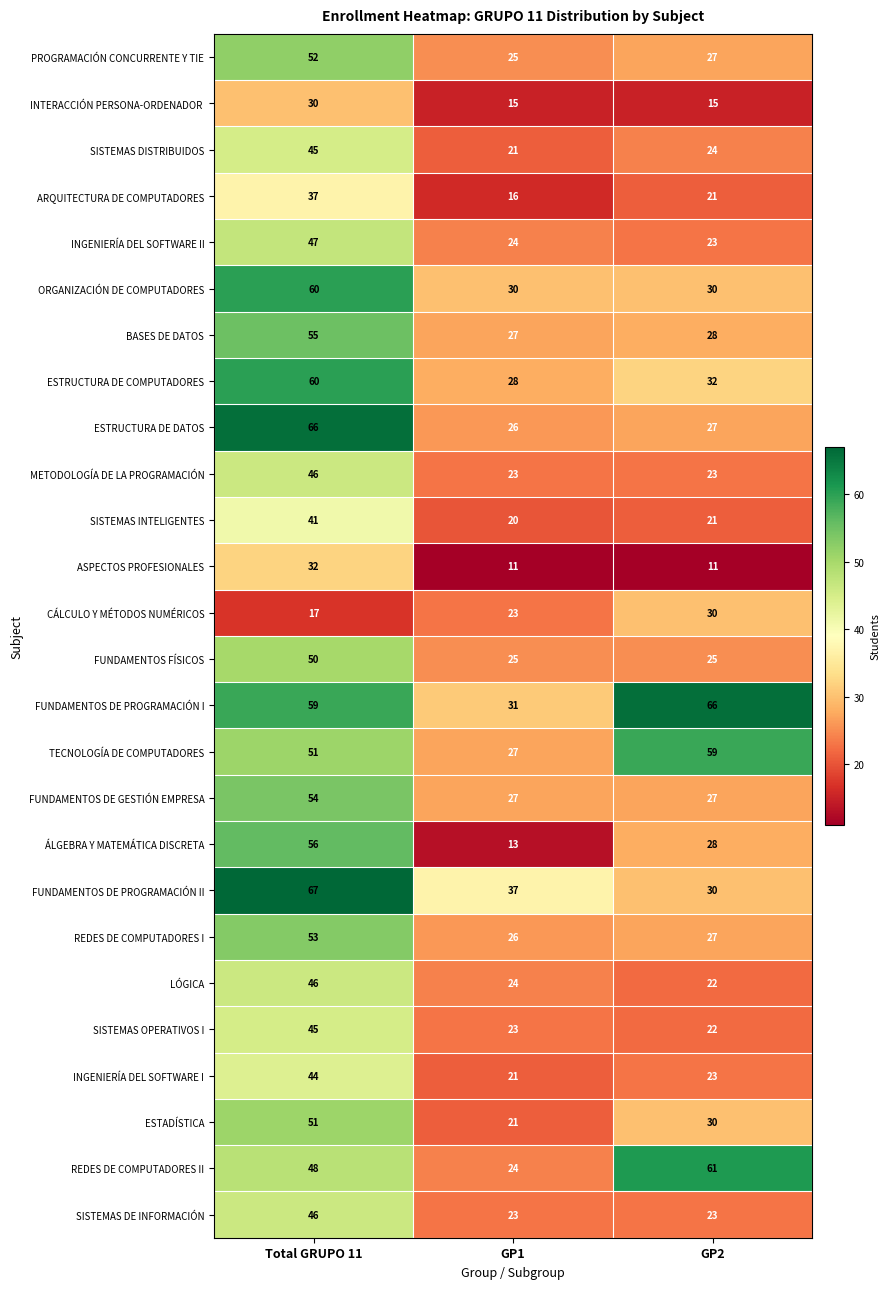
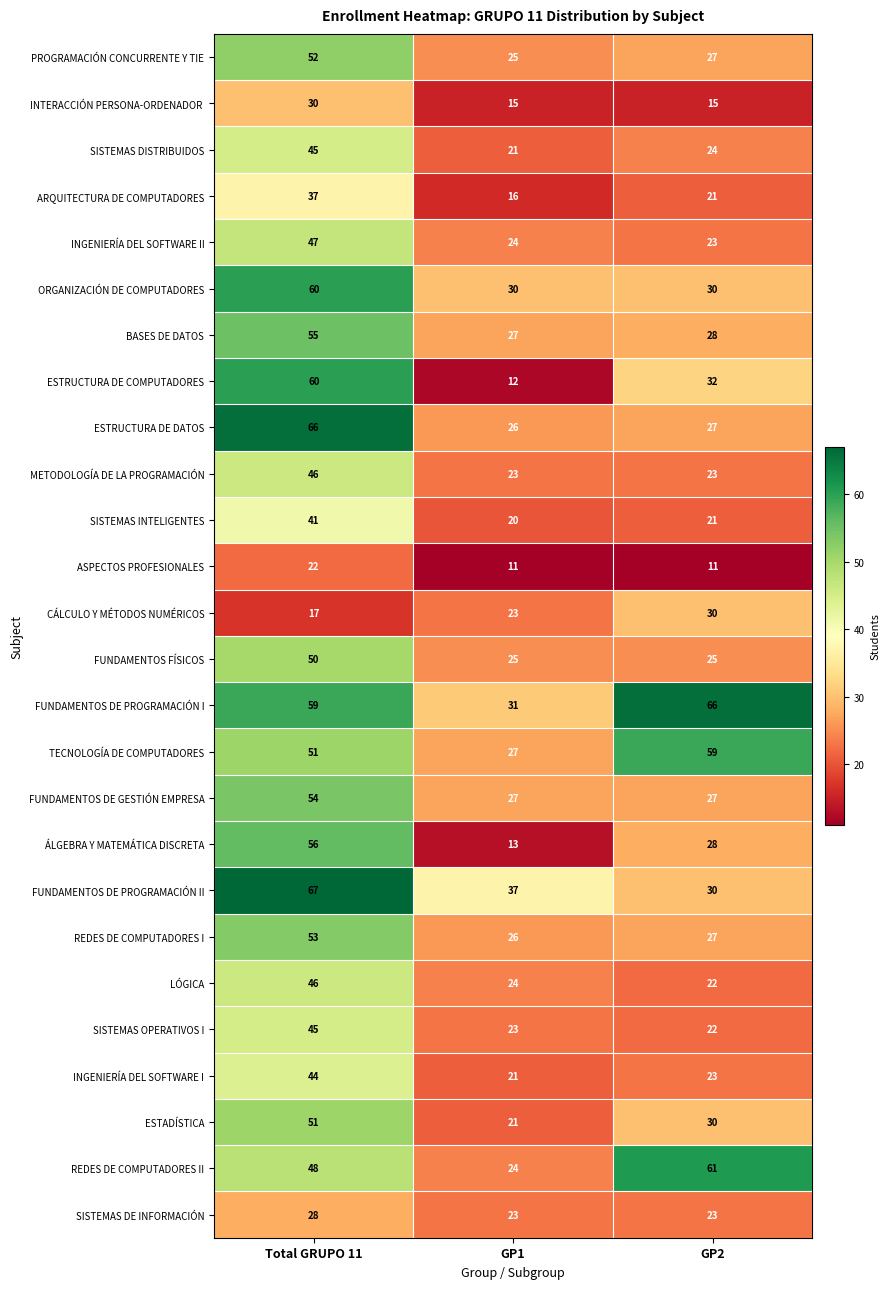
  {
    "PROGRAMACIÓN CONCURRENTE Y TIE": {
      "Total GRUPO 11": 52,
      "GP1": 25,
      "GP2": 27
    },
    "INTERACCIÓN PERSONA-ORDENADOR": {
      "Total GRUPO 11": 30,
      "GP1": 15,
      "GP2": 15
    },
    "SISTEMAS DISTRIBUIDOS": {
      "Total GRUPO 11": 45,
      "GP1": 21,
      "GP2": 24
    },
    "ARQUITECTURA DE COMPUTADORES": {
      "Total GRUPO 11": 37,
      "GP1": 16,
      "GP2": 21
    },
    "INGENIERÍA DEL SOFTWARE II": {
      "Total GRUPO 11": 47,
      "GP1": 24,
      "GP2": 23
    },
    "ORGANIZACIÓN DE COMPUTADORES": {
      "Total GRUPO 11": 60,
      "GP1": 30,
      "GP2": 30
    },
    "BASES DE DATOS": {
      "Total GRUPO 11": 55,
      "GP1": 27,
      "GP2": 28
    },
    "ESTRUCTURA DE COMPUTADORES": {
      "Total GRUPO 11": 60,
-     "GP1": 28,
+     "GP1": 12,
      "GP2": 32
    },
    "ESTRUCTURA DE DATOS": {
      "Total GRUPO 11": 66,
      "GP1": 26,
      "GP2": 27
    },
    "METODOLOGÍA DE LA PROGRAMACIÓN": {
      "Total GRUPO 11": 46,
      "GP1": 23,
      "GP2": 23
    },
    "SISTEMAS INTELIGENTES": {
      "Total GRUPO 11": 41,
      "GP1": 20,
      "GP2": 21
    },
    "ASPECTOS PROFESIONALES": {
-     "Total GRUPO 11": 32,
+     "Total GRUPO 11": 22,
      "GP1": 11,
      "GP2": 11
    },
    "CÁLCULO Y MÉTODOS NUMÉRICOS": {
      "Total GRUPO 11": 17,
      "GP1": 23,
      "GP2": 30
    },
    "FUNDAMENTOS FÍSICOS": {
      "Total GRUPO 11": 50,
      "GP1": 25,
      "GP2": 25
    },
    "FUNDAMENTOS DE PROGRAMACIÓN I": {
      "Total GRUPO 11": 59,
      "GP1": 31,
      "GP2": 66
    },
    "TECNOLOGÍA DE COMPUTADORES": {
      "Total GRUPO 11": 51,
      "GP1": 27,
      "GP2": 59
    },
    "FUNDAMENTOS DE GESTIÓN EMPRESA": {
      "Total GRUPO 11": 54,
      "GP1": 27,
      "GP2": 27
    },
    "ÁLGEBRA Y MATEMÁTICA DISCRETA": {
      "Total GRUPO 11": 56,
      "GP1": 13,
      "GP2": 28
    },
    "FUNDAMENTOS DE PROGRAMACIÓN II": {
      "Total GRUPO 11": 67,
      "GP1": 37,
      "GP2": 30
    },
    "REDES DE COMPUTADORES I": {
      "Total GRUPO 11": 53,
      "GP1": 26,
      "GP2": 27
    },
    "LÓGICA": {
      "Total GRUPO 11": 46,
      "GP1": 24,
      "GP2": 22
    },
    "SISTEMAS OPERATIVOS I": {
      "Total GRUPO 11": 45,
      "GP1": 23,
      "GP2": 22
    },
    "INGENIERÍA DEL SOFTWARE I": {
      "Total GRUPO 11": 44,
      "GP1": 21,
      "GP2": 23
    },
    "ESTADÍSTICA": {
      "Total GRUPO 11": 51,
      "GP1": 21,
      "GP2": 30
    },
    "REDES DE COMPUTADORES II": {
      "Total GRUPO 11": 48,
      "GP1": 24,
      "GP2": 61
    },
    "SISTEMAS DE INFORMACIÓN": {
-     "Total GRUPO 11": 46,
+     "Total GRUPO 11": 28,
      "GP1": 23,
      "GP2": 23
    }
  }
